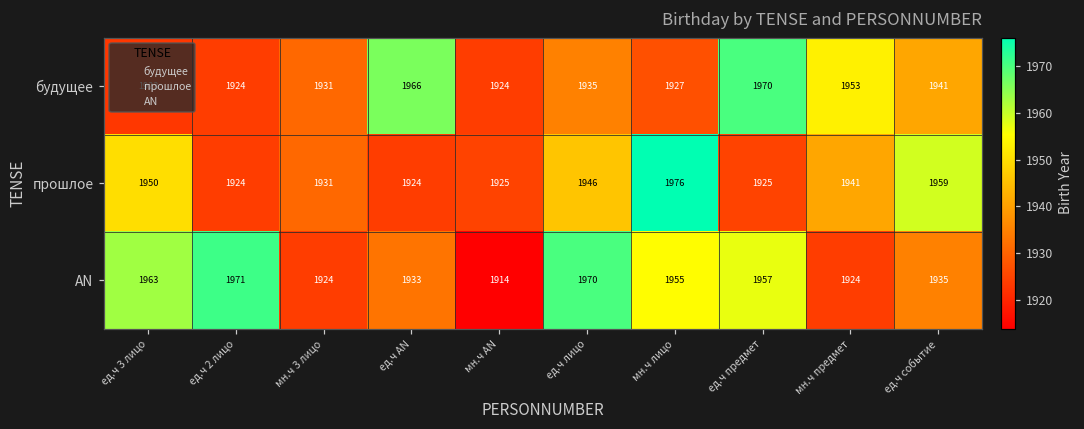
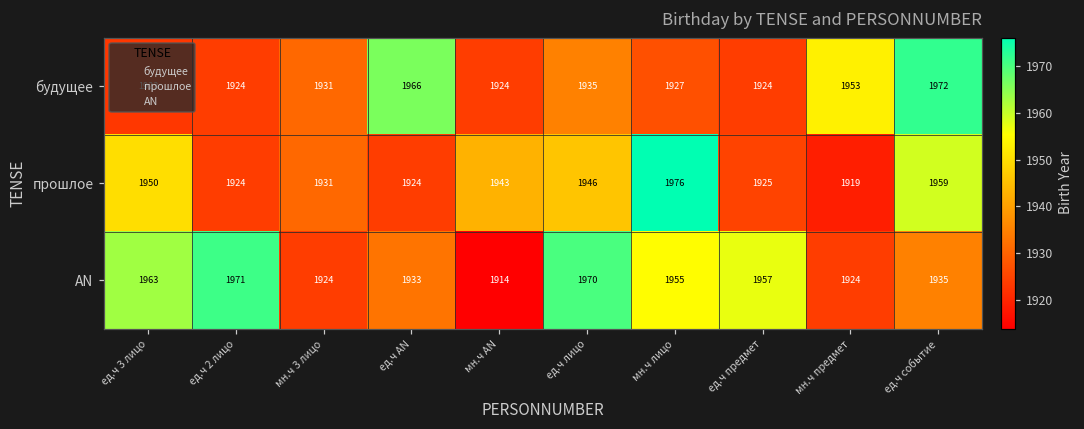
  {
    "будущее": {
      "ед.ч 2 лицо": 1924,
      "мн.ч 3 лицо": 1931,
      "ед.ч AN": 1966,
      "мн.ч AN": 1924,
      "ед.ч лицо": 1935,
      "мн.ч лицо": 1927,
-     "ед.ч предмет": 1970,
+     "ед.ч предмет": 1924,
      "мн.ч предмет": 1953,
-     "ед.ч событие": 1941
+     "ед.ч событие": 1972
    },
    "прошлое": {
      "ед.ч 3 лицо": 1950,
      "ед.ч 2 лицо": 1924,
      "мн.ч 3 лицо": 1931,
      "ед.ч AN": 1924,
-     "мн.ч AN": 1925,
+     "мн.ч AN": 1943,
      "ед.ч лицо": 1946,
      "мн.ч лицо": 1976,
      "ед.ч предмет": 1925,
-     "мн.ч предмет": 1941,
+     "мн.ч предмет": 1919,
      "ед.ч событие": 1959
    },
    "AN": {
      "ед.ч 3 лицо": 1963,
      "ед.ч 2 лицо": 1971,
      "мн.ч 3 лицо": 1924,
      "ед.ч AN": 1933,
      "мн.ч AN": 1914,
      "ед.ч лицо": 1970,
      "мн.ч лицо": 1955,
      "ед.ч предмет": 1957,
      "мн.ч предмет": 1924,
      "ед.ч событие": 1935
    }
  }
